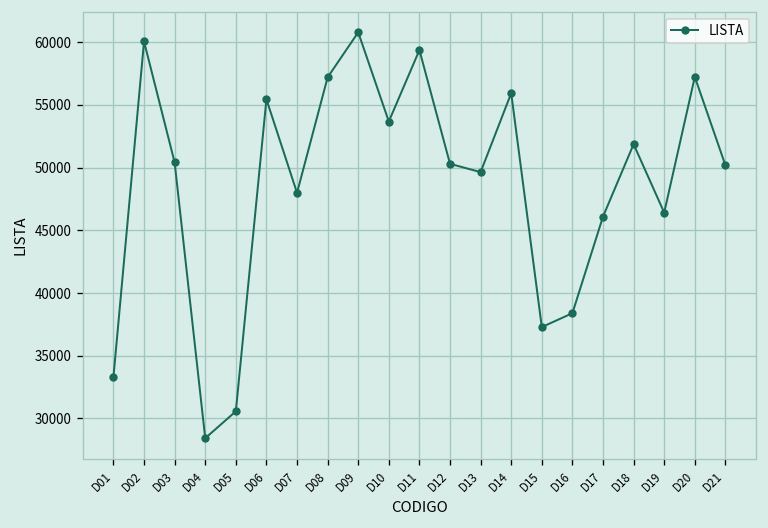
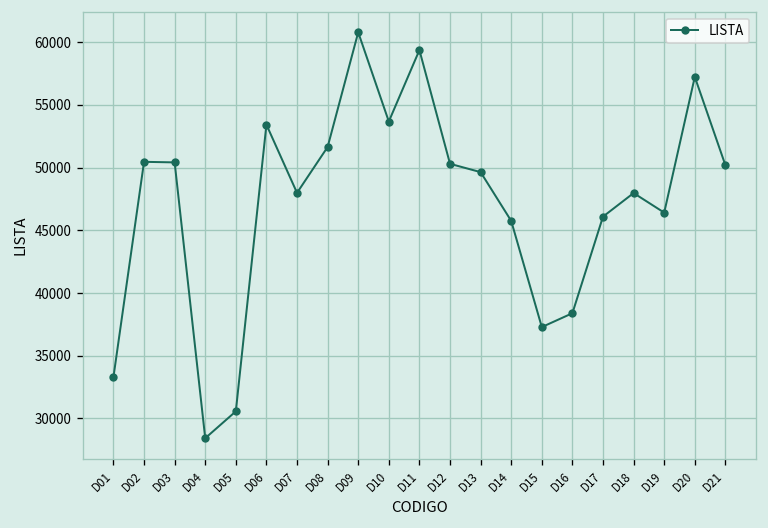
  {
    "D01": 33300,
-   "D02": 60100,
+   "D02": 50500,
    "D03": 50400,
    "D04": 28400,
    "D05": 30600,
-   "D06": 55400,
+   "D06": 53400,
    "D07": 48000,
-   "D08": 57200,
+   "D08": 51600,
    "D09": 60800,
    "D10": 53700,
    "D11": 59400,
    "D12": 50300,
    "D13": 49600,
-   "D14": 55900,
+   "D14": 45800,
    "D15": 37300,
    "D16": 38400,
    "D17": 46100,
-   "D18": 51900,
+   "D18": 48000,
    "D19": 46400,
    "D20": 57200,
    "D21": 50200
  }
